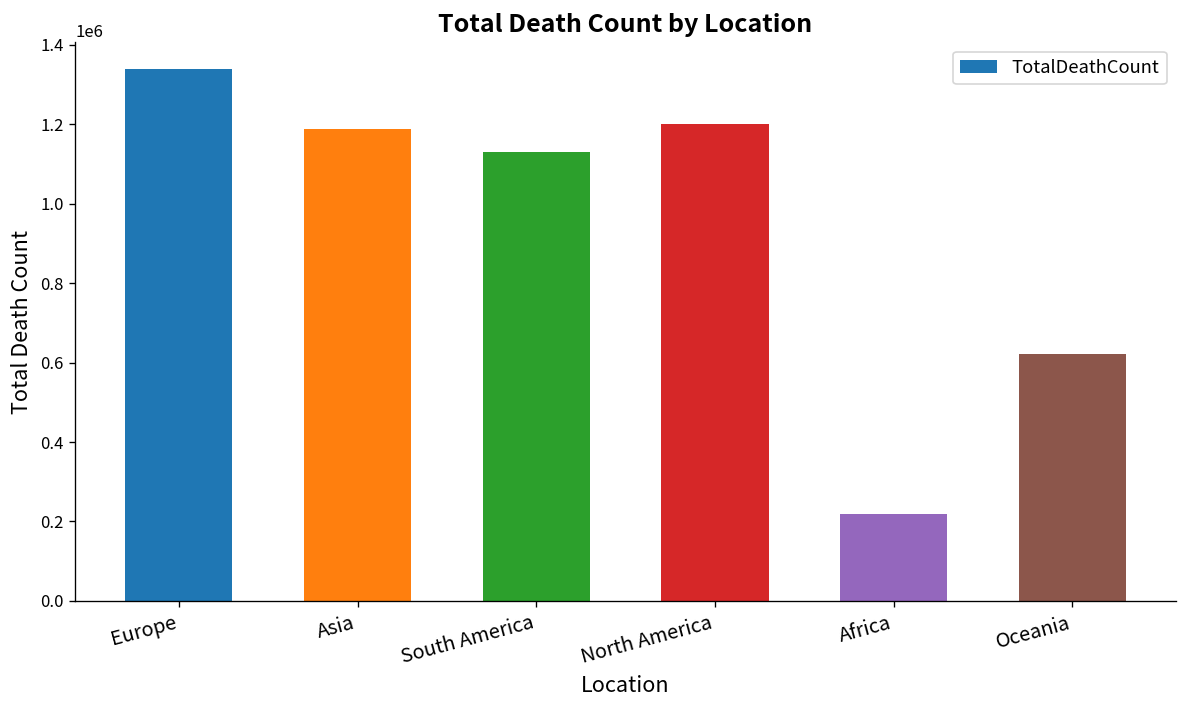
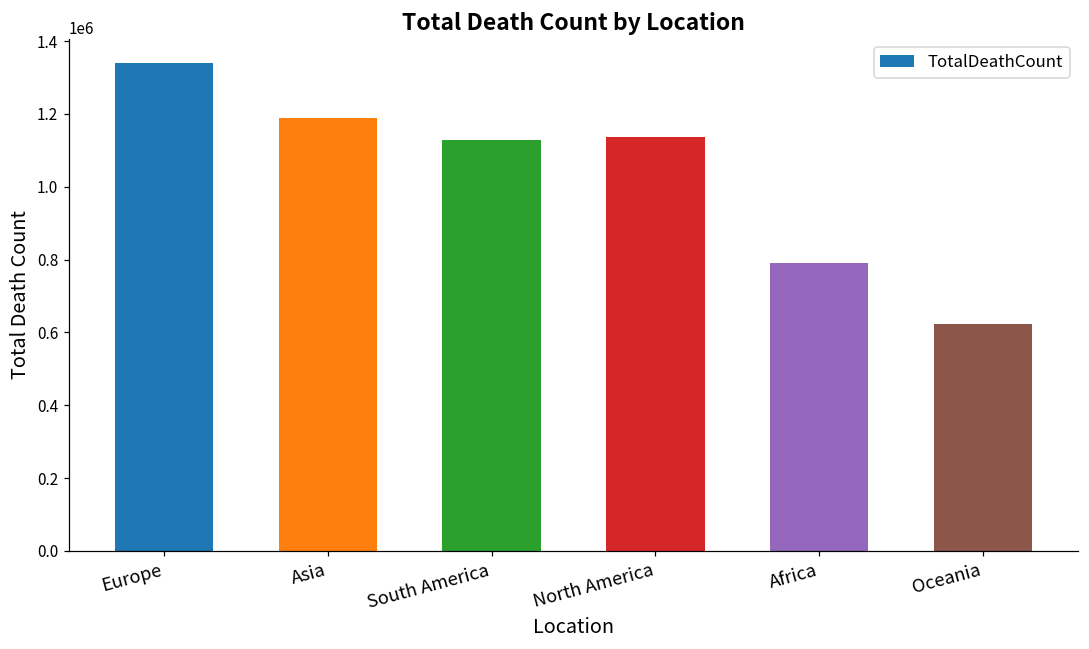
  {
    "Europe": 1340000,
    "Asia": 1190000,
    "South America": 1130000,
-   "North America": 1200000,
-   "Africa": 220000,
+   "North America": 1140000,
+   "Africa": 790000,
    "Oceania": 620000
  }
